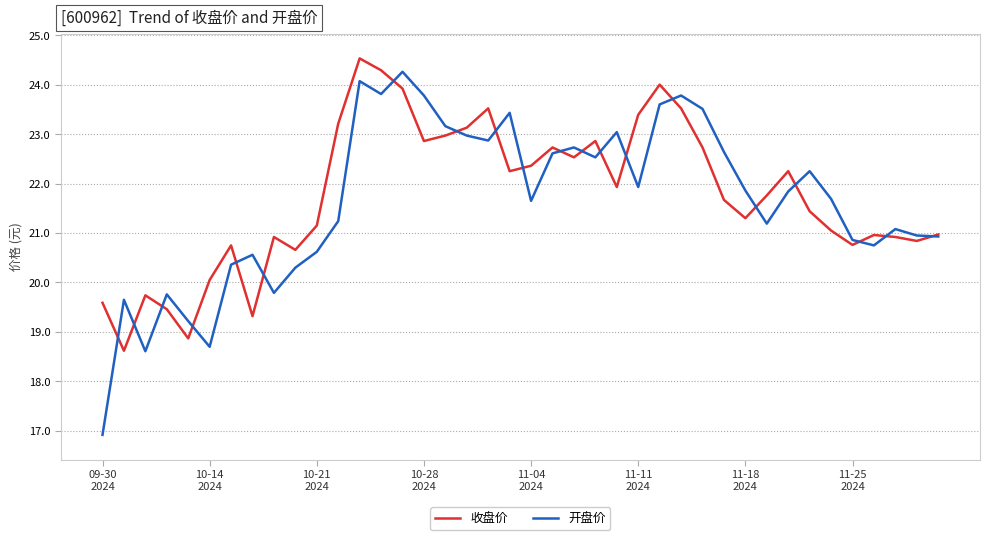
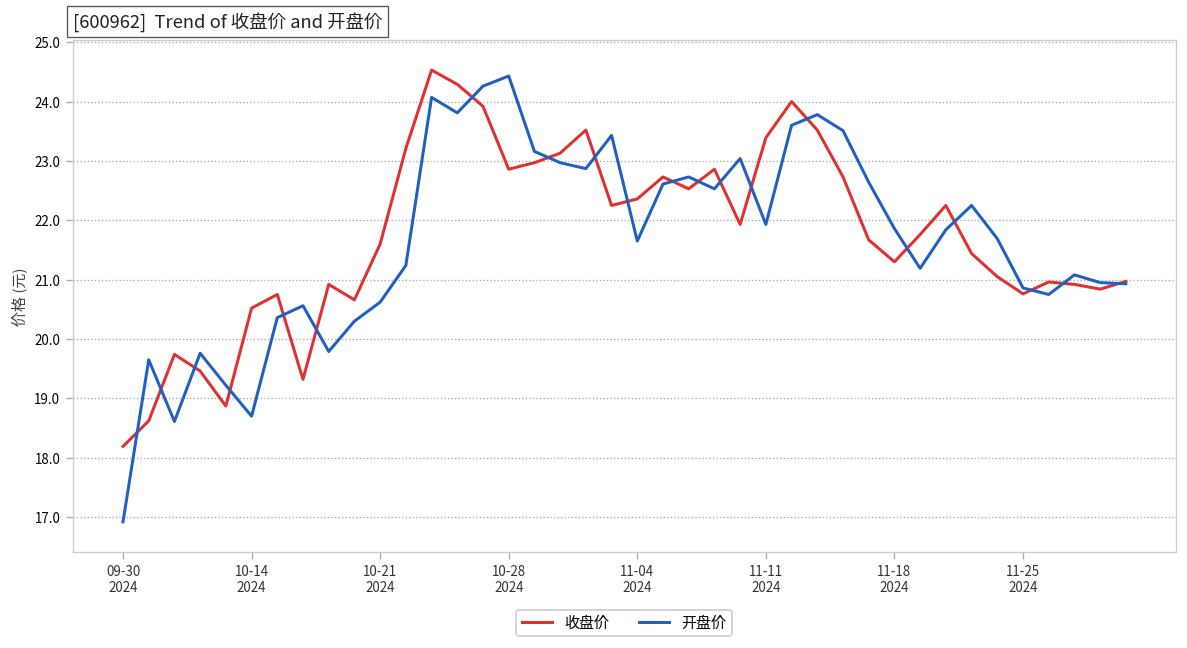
  {
    "收盘价": {
-     "09-30 2024": 19.6,
-     "10-14 2024": 20.1,
-     "10-21 2024": 21.2,
+     "09-30 2024": 18.2,
+     "10-14 2024": 20.5,
+     "10-21 2024": 21.6,
      "10-28 2024": 22.9,
      "11-04 2024": 22.4,
      "11-11 2024": 23.4,
      "11-18 2024": 21.3,
      "11-25 2024": 20.8
    },
    "开盘价": {
      "09-30 2024": 16.9,
      "10-14 2024": 18.7,
      "10-21 2024": 20.6,
-     "10-28 2024": 23.8,
+     "10-28 2024": 24.4,
      "11-04 2024": 21.7,
      "11-11 2024": 21.9,
      "11-18 2024": 21.9,
      "11-25 2024": 20.9
    }
  }
